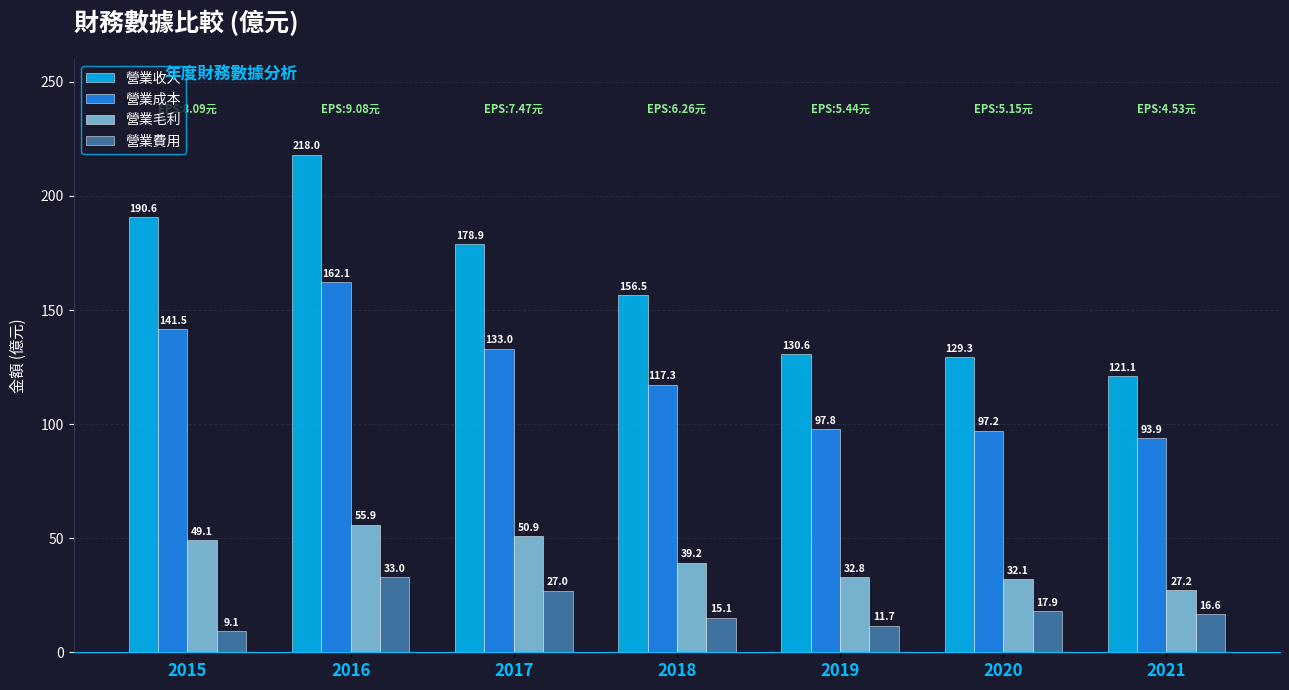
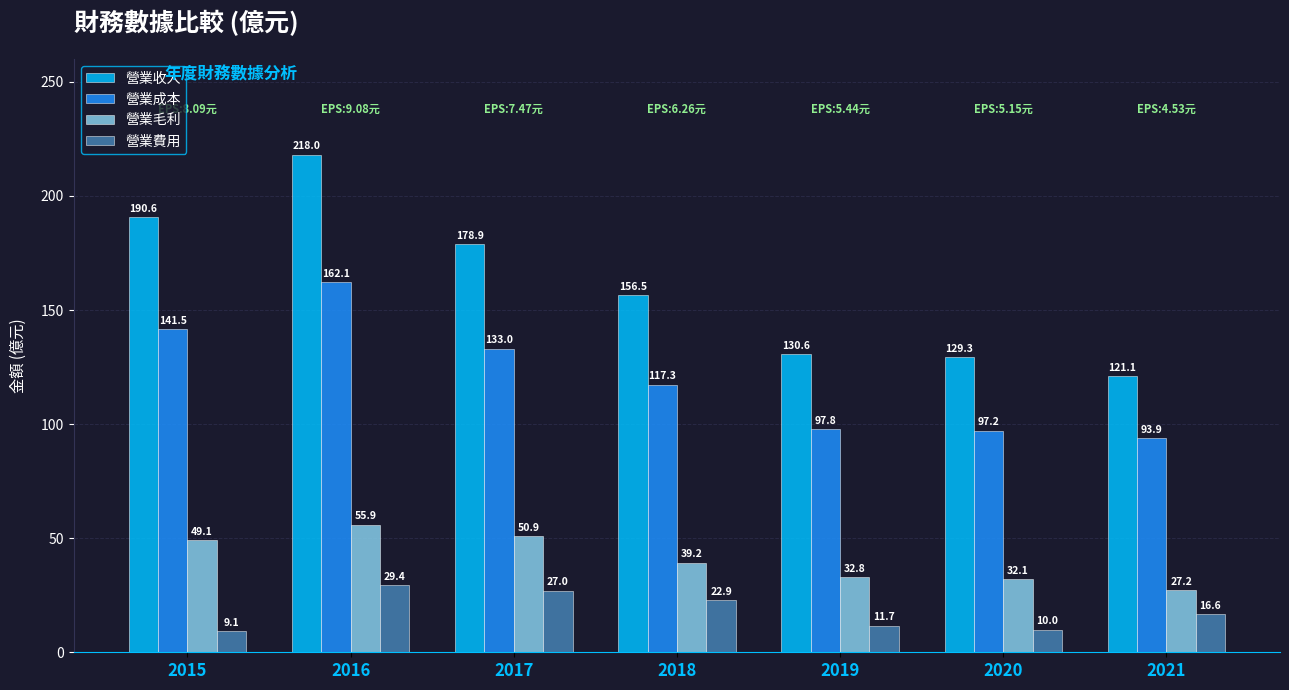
  {
    "營業毛利": {
      "2015": 49.1,
      "2016": 55.9,
      "2017": 50.9,
      "2018": 39.2,
      "2019": 32.8,
      "2020": 32.1,
      "2021": 27.2
    },
    "營業費用": {
      "2015": 9.1,
-     "2016": 33.0,
+     "2016": 29.4,
      "2017": 27.0,
-     "2018": 15.1,
+     "2018": 22.9,
      "2019": 11.7,
-     "2020": 17.9,
+     "2020": 10.0,
      "2021": 16.6
    }
  }
